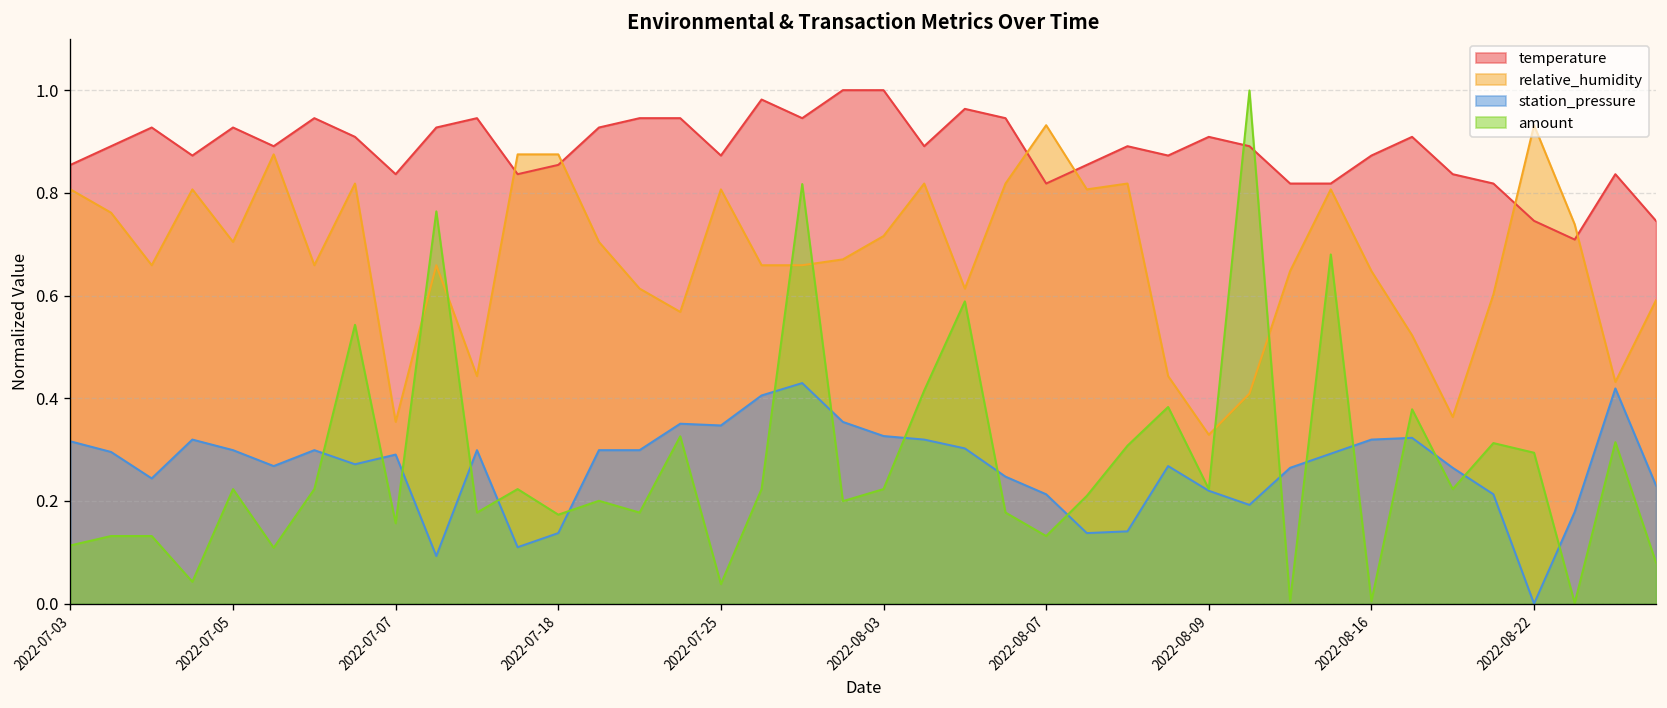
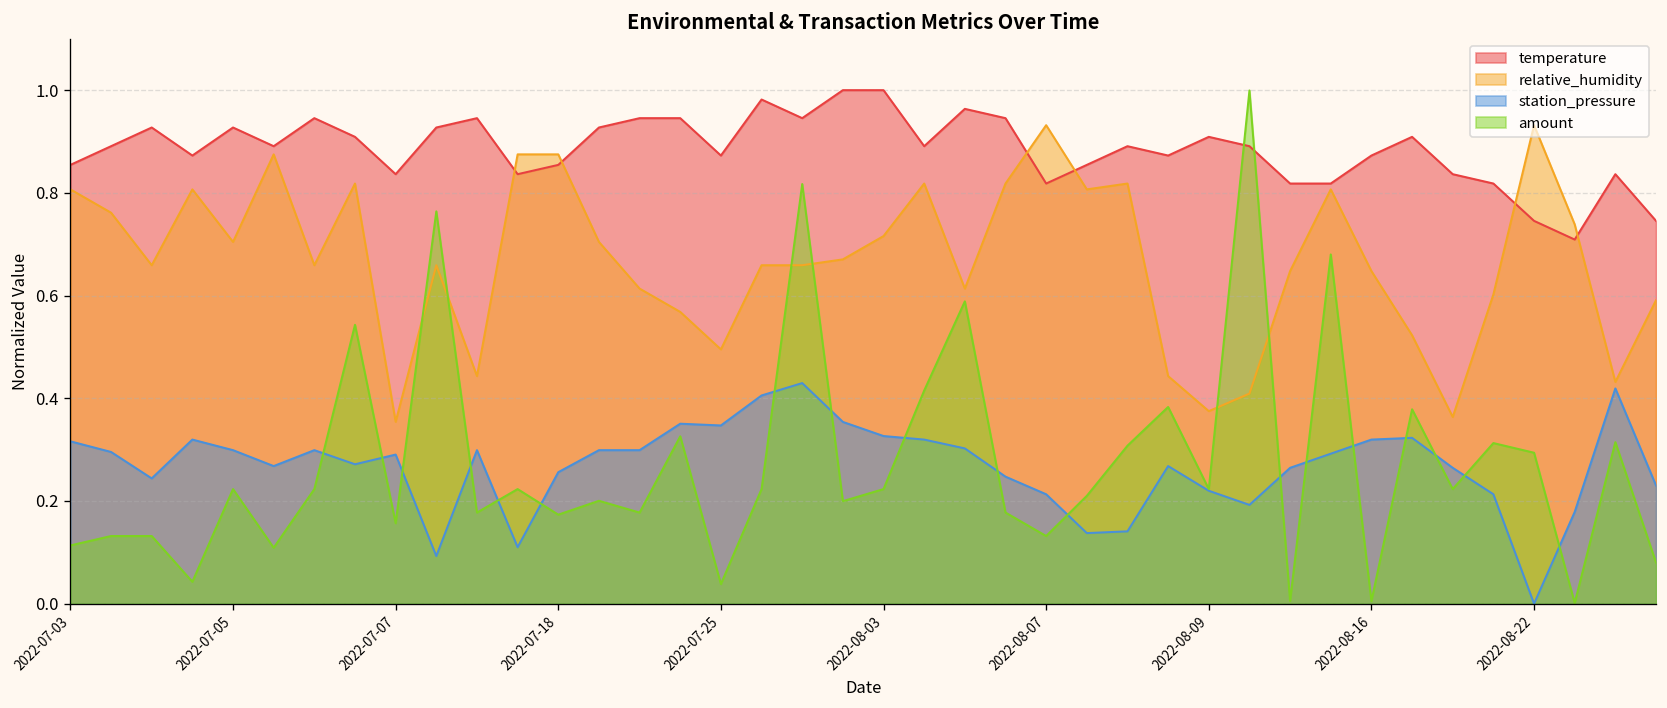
  {
    "temperature": {
      "2022-07-07": 0.84,
      "2022-07-18": 0.85,
      "2022-07-25": 0.87,
      "2022-08-09": 0.91
    },
    "relative_humidity": {
      "2022-07-07": 0.35,
      "2022-07-18": 0.88,
-     "2022-07-25": 0.81,
-     "2022-08-09": 0.33
+     "2022-07-25": 0.50,
+     "2022-08-09": 0.38
    },
    "station_pressure": {
      "2022-07-07": 0.29,
-     "2022-07-18": 0.14,
+     "2022-07-18": 0.26,
      "2022-07-25": 0.35
    },
    "amount": {
      "2022-07-07": 0.16,
      "2022-07-18": 0.17,
      "2022-07-25": 0.04
    }
  }
